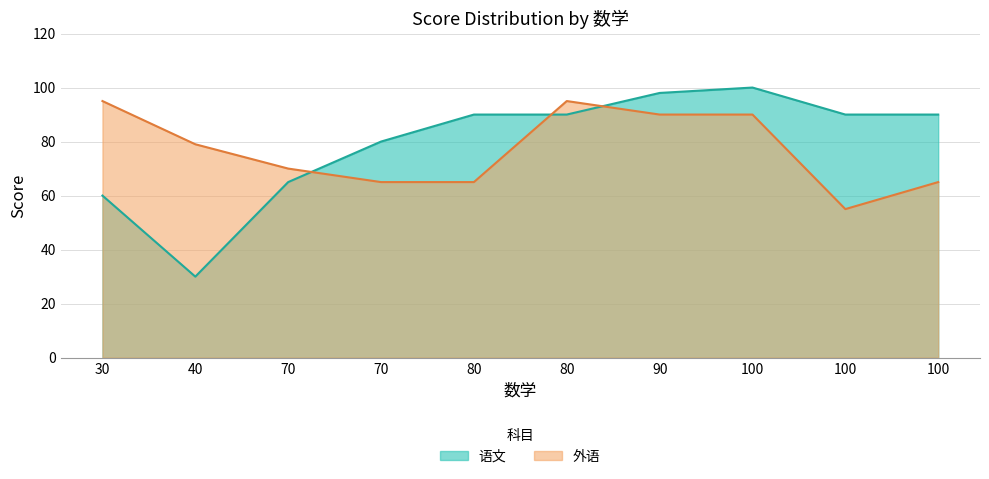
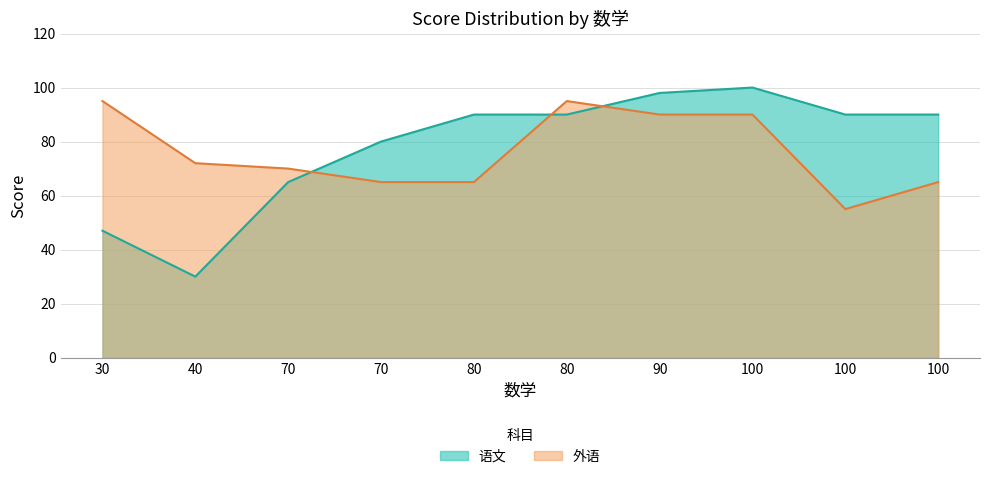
  {
    "语文": {
-     "30": 60,
+     "30": 47,
      "40": 30,
      "90": 98
    },
    "外语": {
      "30": 95,
-     "40": 79,
+     "40": 72,
      "90": 90
    }
  }
